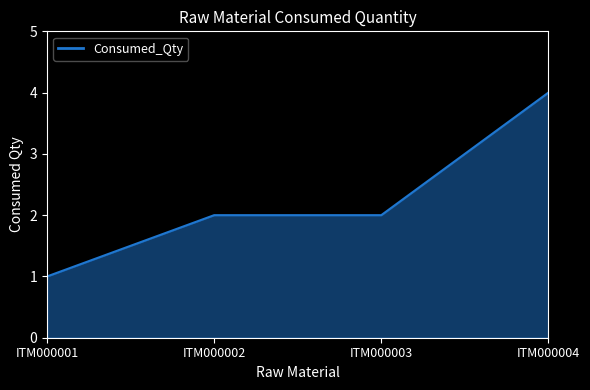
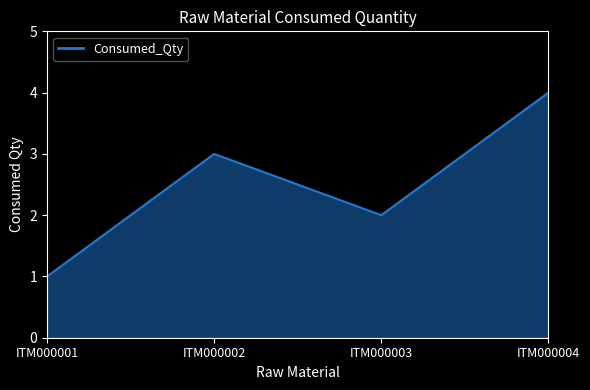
  {
    "ITM000001": 1,
-   "ITM000002": 2,
+   "ITM000002": 3,
    "ITM000003": 2,
    "ITM000004": 4
  }
